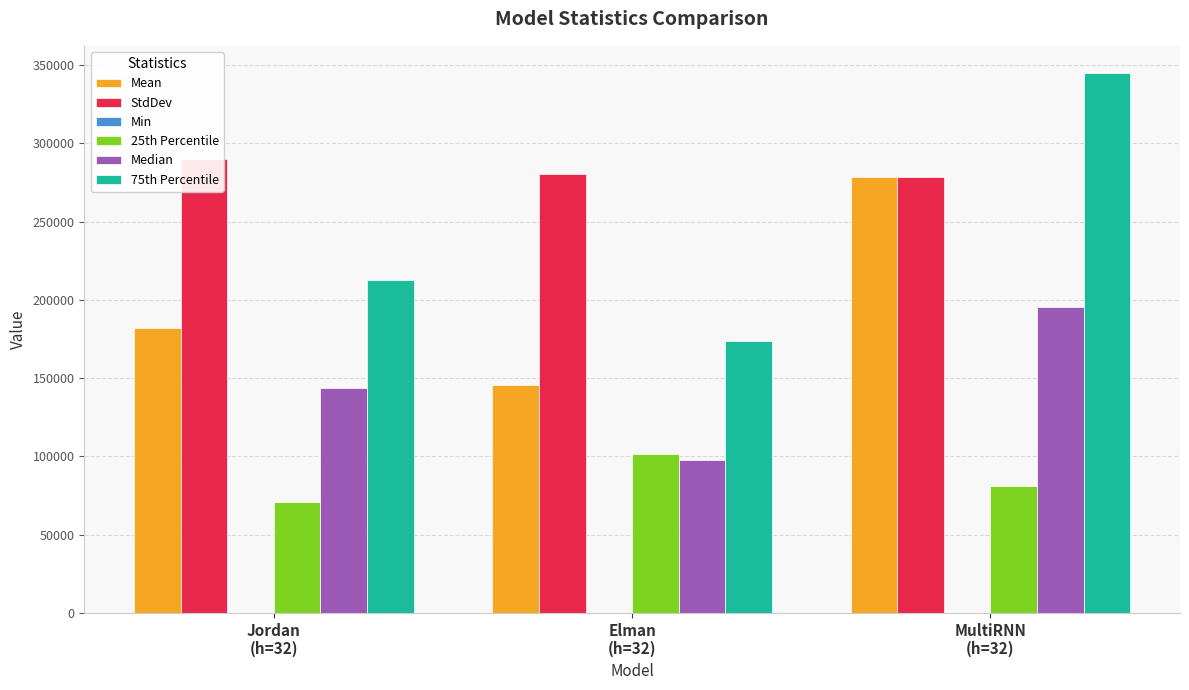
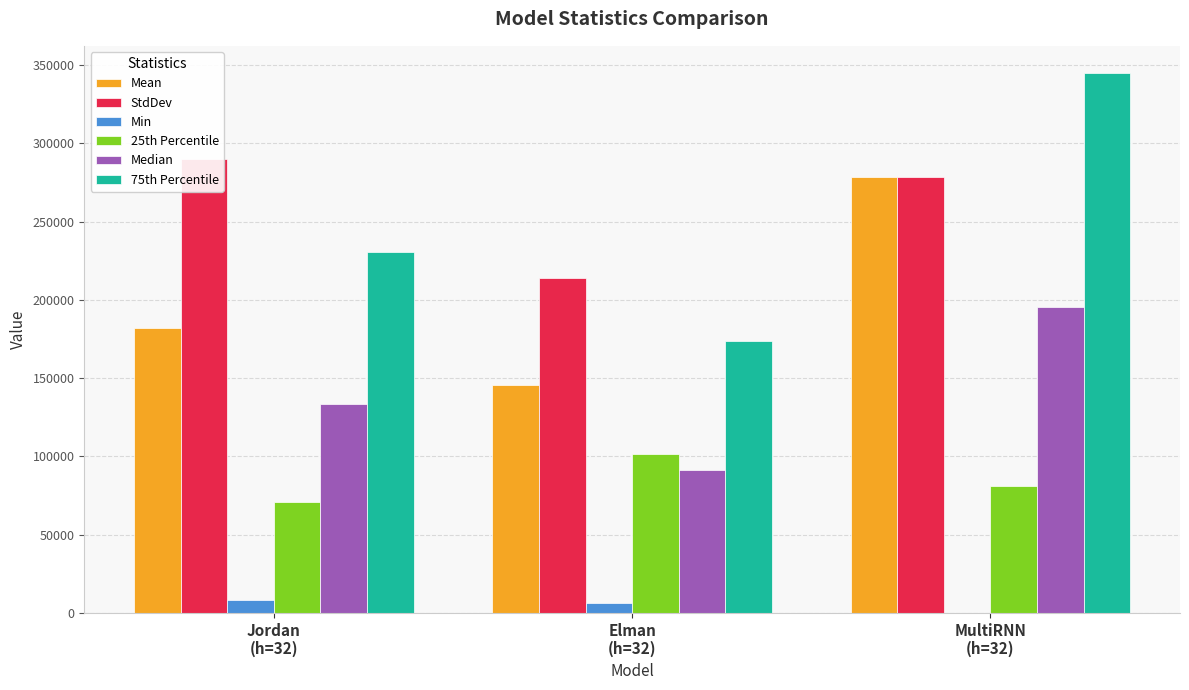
  {
    "Mean": {
      "Jordan (h=32)": 182000,
      "Elman (h=32)": 145000,
      "MultiRNN (h=32)": 278000
    },
    "StdDev": {
-     "Elman (h=32)": 280000,
+     "Elman (h=32)": 214000,
      "MultiRNN (h=32)": 279000
    },
    "Min": {
-     "Jordan (h=32)": 0,
-     "Elman (h=32)": 0
+     "Jordan (h=32)": 8000,
+     "Elman (h=32)": 7000
    },
    "25th Percentile": {
      "Jordan (h=32)": 71000,
      "Elman (h=32)": 101000,
      "MultiRNN (h=32)": 81000
    },
    "Median": {
-     "Jordan (h=32)": 144000,
-     "Elman (h=32)": 97000,
+     "Jordan (h=32)": 133000,
+     "Elman (h=32)": 92000,
      "MultiRNN (h=32)": 196000
    },
    "75th Percentile": {
-     "Jordan (h=32)": 213000,
+     "Jordan (h=32)": 230000,
      "Elman (h=32)": 173000,
      "MultiRNN (h=32)": 345000
    }
  }
